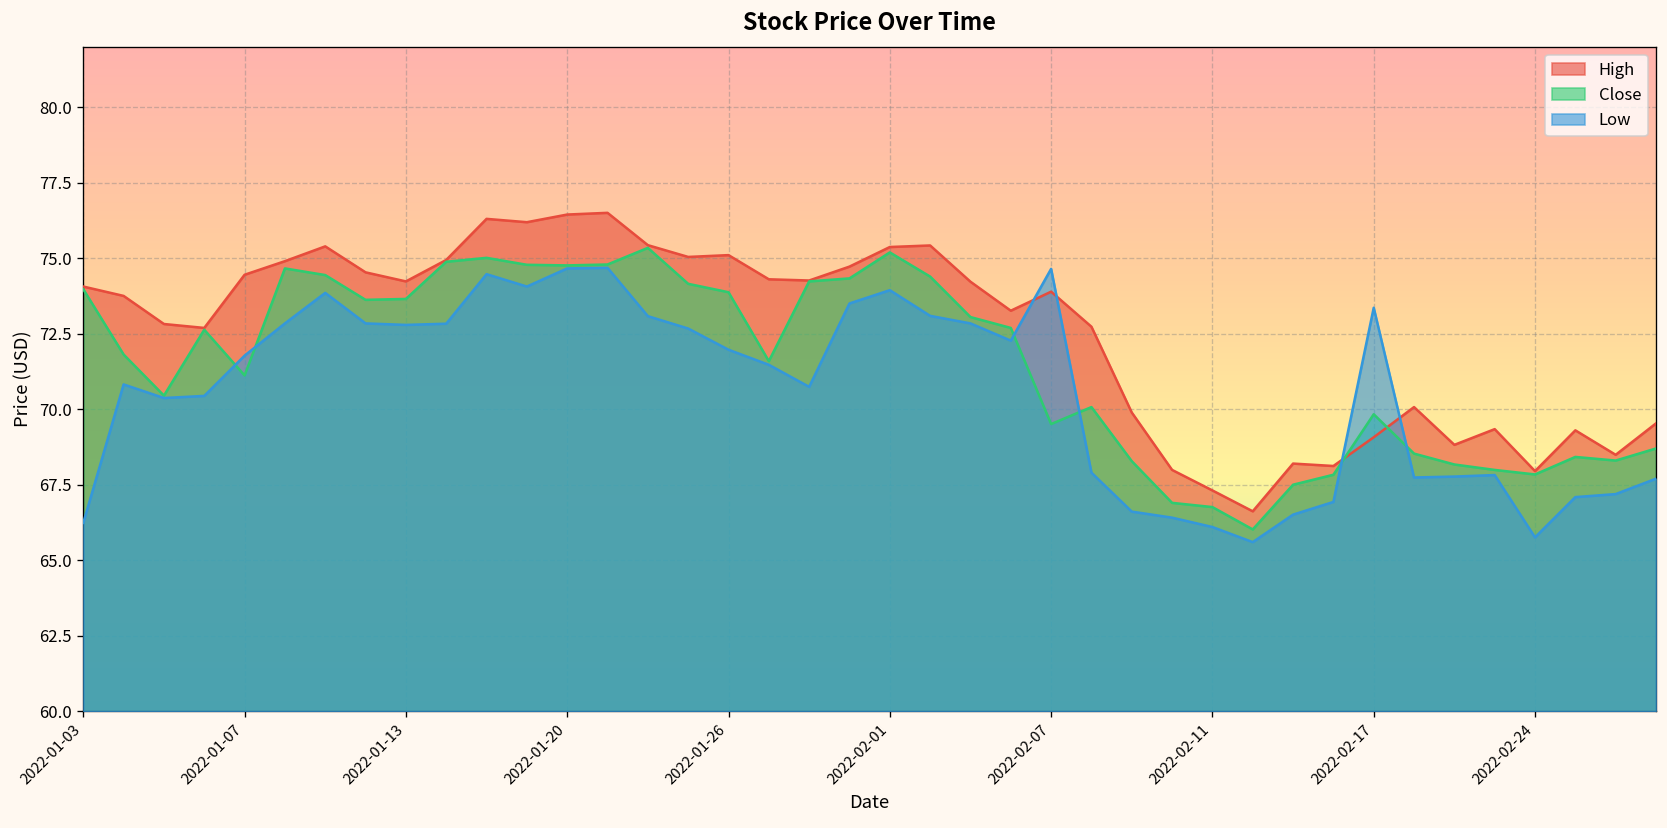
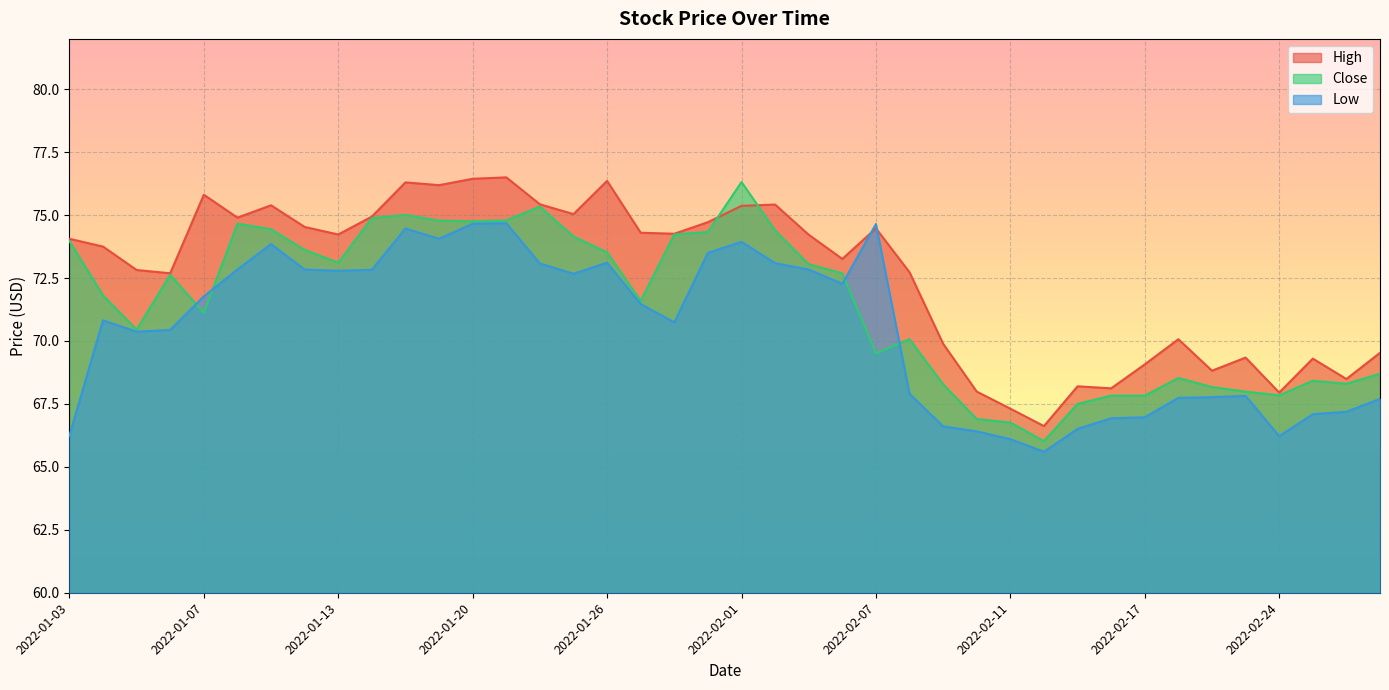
  {
    "High": {
-     "2022-01-07": 74.4,
+     "2022-01-07": 75.8,
      "2022-01-13": 74.2,
      "2022-01-20": 76.4,
-     "2022-01-26": 75.1,
+     "2022-01-26": 76.4,
      "2022-02-01": 75.4,
-     "2022-02-07": 73.9,
+     "2022-02-07": 74.5,
      "2022-02-11": 67.3,
      "2022-02-17": 69.1,
      "2022-02-24": 67.9
    },
    "Close": {
      "2022-01-07": 71.1,
-     "2022-01-13": 73.7,
-     "2022-01-26": 73.9,
-     "2022-02-01": 75.2,
+     "2022-01-13": 73.1,
+     "2022-01-26": 73.5,
+     "2022-02-01": 76.3,
      "2022-02-07": 69.5,
      "2022-02-11": 66.8,
-     "2022-02-17": 69.8,
+     "2022-02-17": 67.8,
      "2022-02-24": 67.8
    },
    "Low": {
      "2022-01-03": 66.2,
      "2022-01-07": 71.8,
      "2022-01-13": 72.8,
-     "2022-01-26": 72.0,
+     "2022-01-26": 73.1,
      "2022-02-01": 73.9,
      "2022-02-07": 74.6,
      "2022-02-11": 66.1,
-     "2022-02-17": 73.4,
-     "2022-02-24": 65.8
+     "2022-02-17": 67.0,
+     "2022-02-24": 66.2
    }
  }
